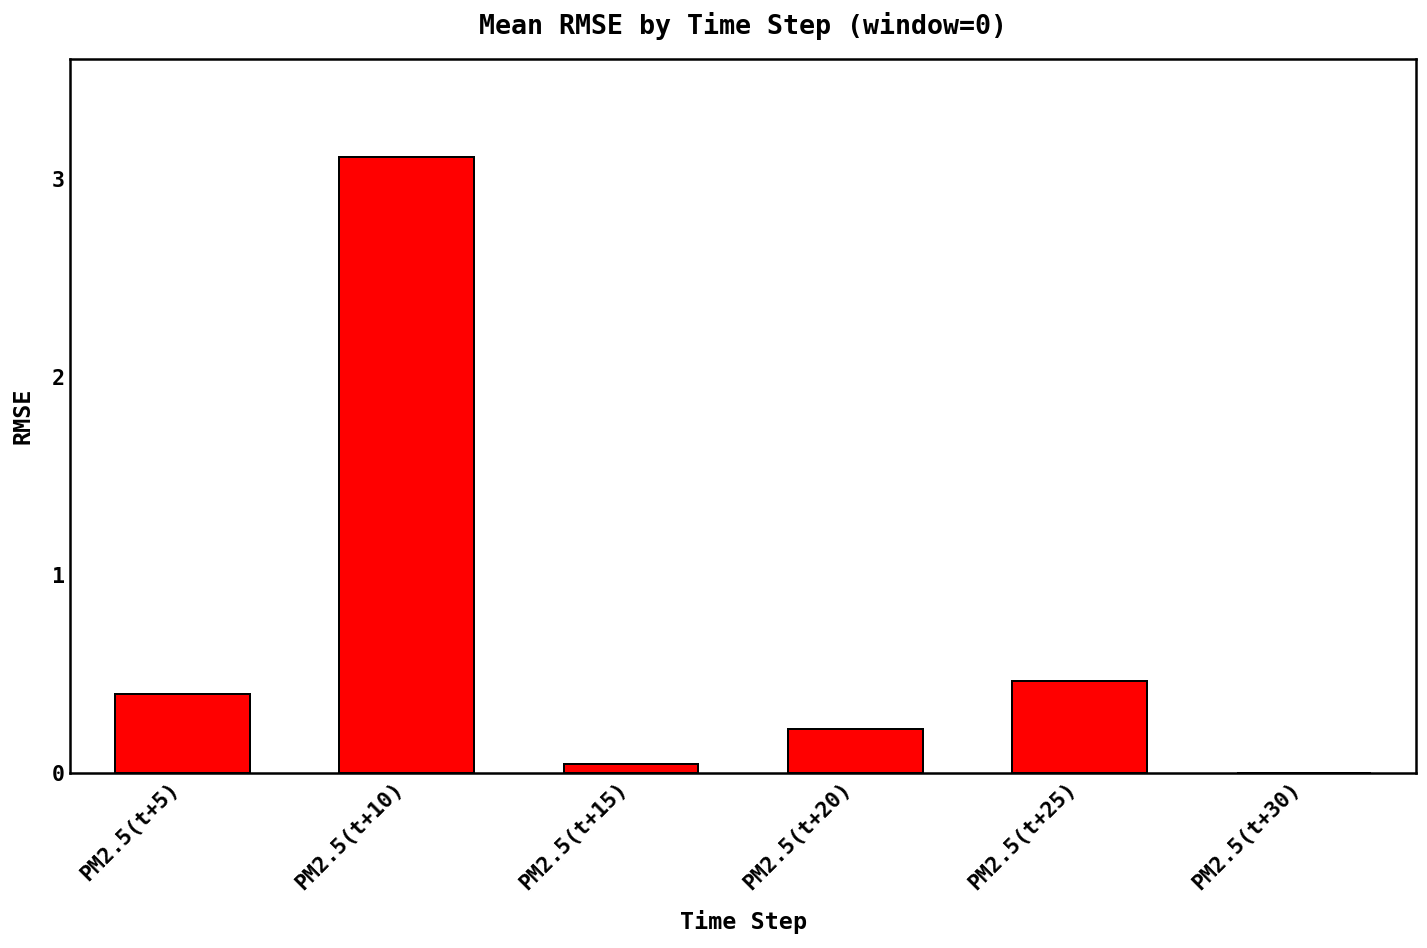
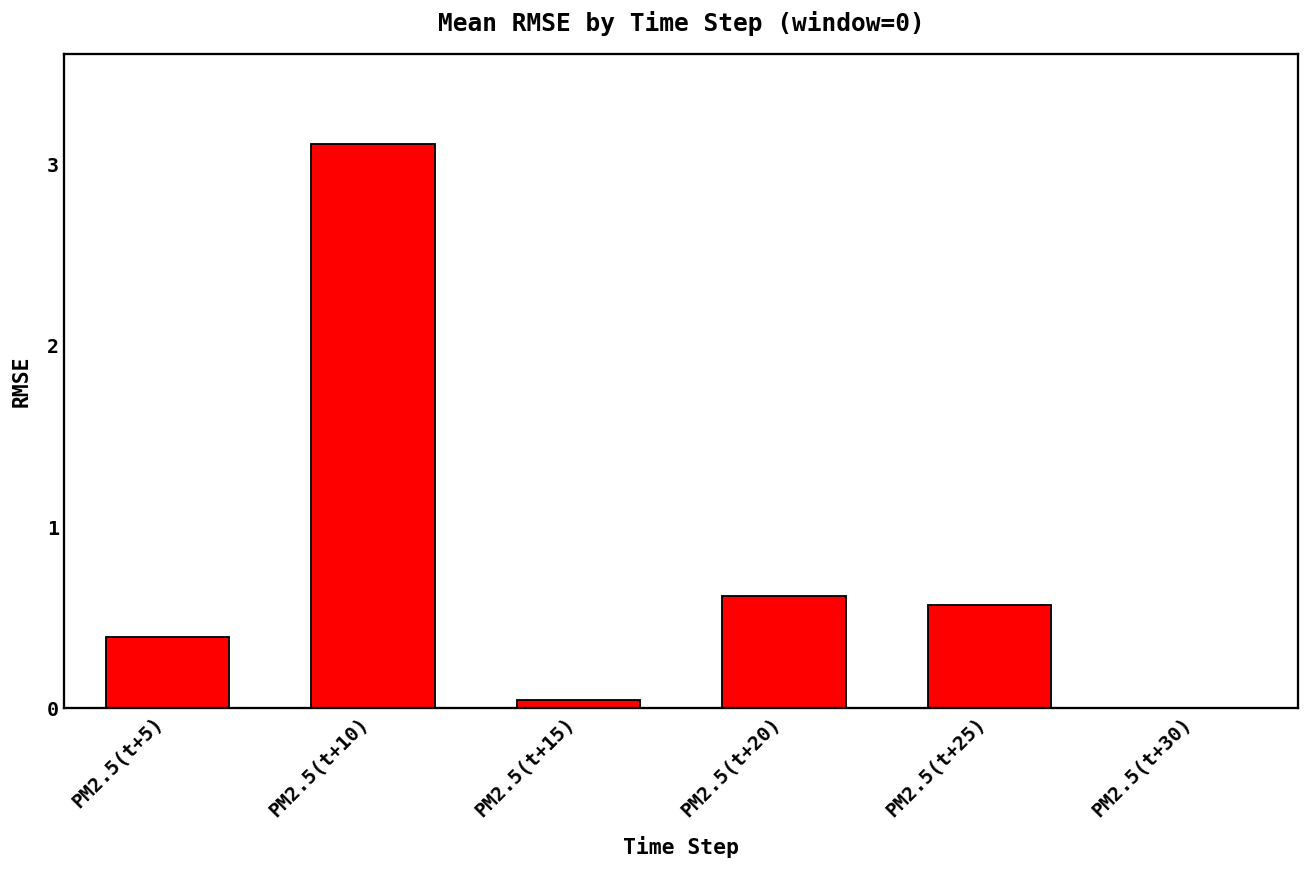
  {
    "PM2.5(t+5)": 0.40,
    "PM2.5(t+10)": 3.11,
    "PM2.5(t+15)": 0.05,
-   "PM2.5(t+20)": 0.22,
-   "PM2.5(t+25)": 0.46,
+   "PM2.5(t+20)": 0.62,
+   "PM2.5(t+25)": 0.57,
    "PM2.5(t+30)": 0.00
  }
